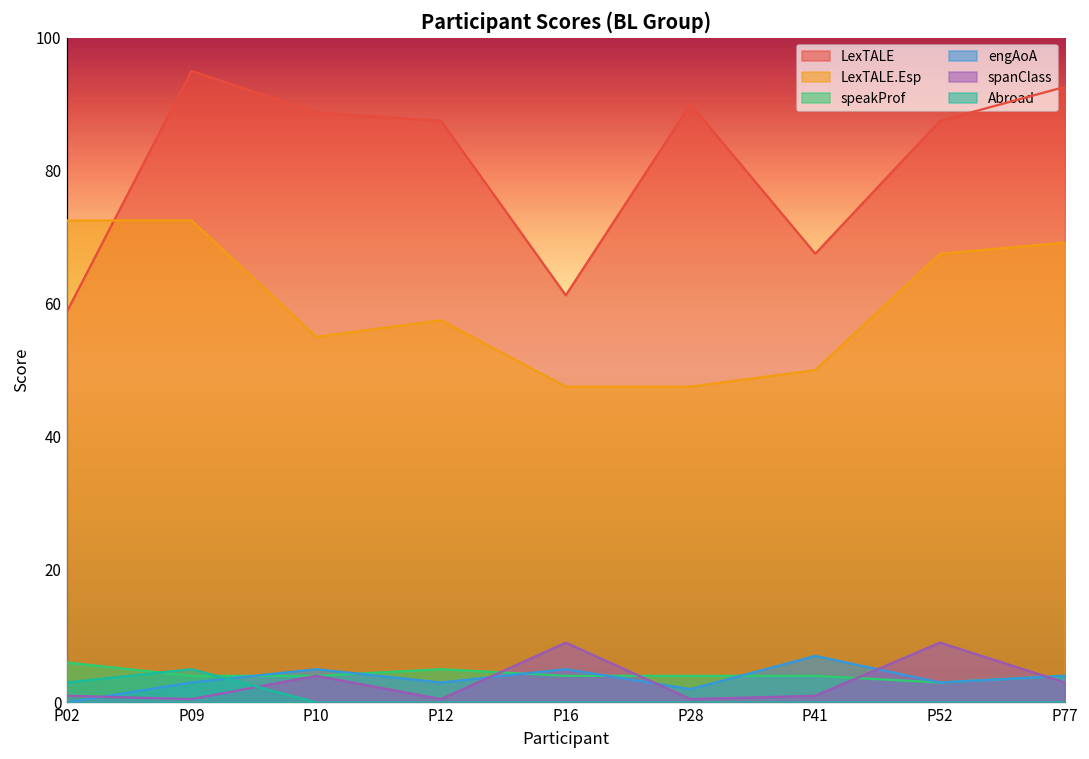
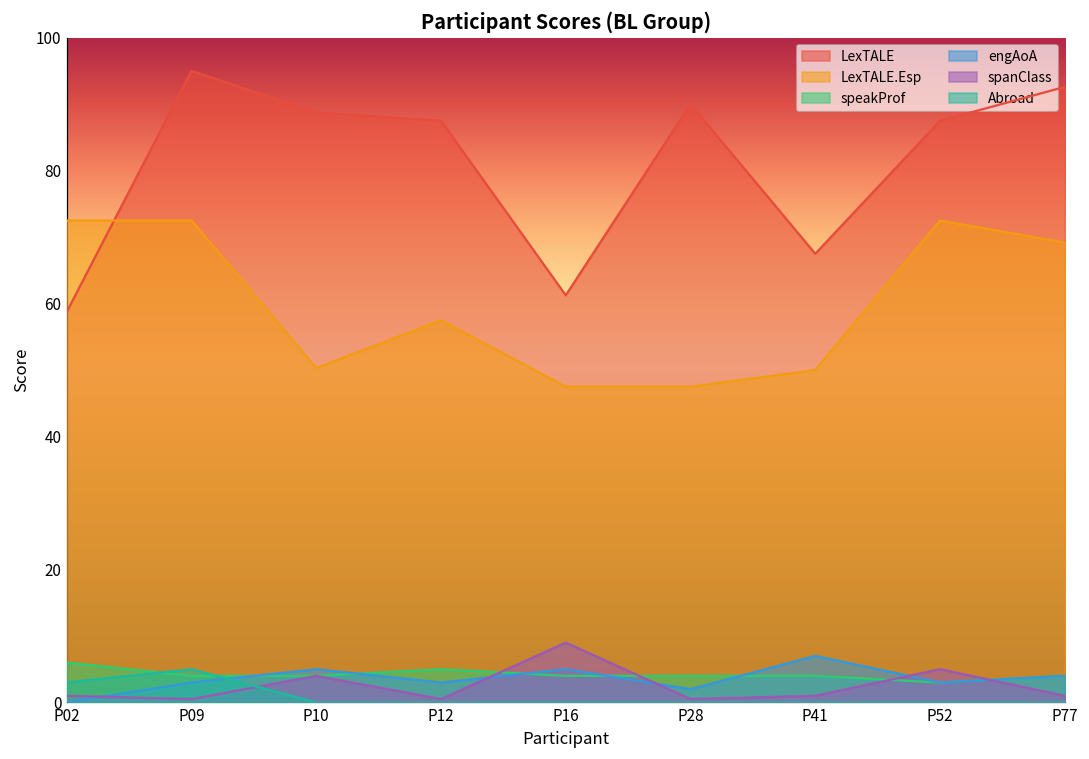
  {
    "LexTALE": {
      "P02": 59,
      "P09": 95,
      "P10": 89,
      "P12": 88,
      "P16": 61,
      "P28": 90,
      "P41": 68,
      "P52": 88,
      "P77": 93
    },
    "LexTALE.Esp": {
      "P02": 73,
      "P09": 73,
-     "P10": 55,
+     "P10": 50,
      "P12": 58,
      "P16": 48,
      "P28": 48,
      "P41": 50,
-     "P52": 68,
+     "P52": 73,
      "P77": 69
    },
    "engAoA": {
      "P02": 0,
      "P09": 3,
      "P10": 5,
      "P12": 3,
      "P16": 5,
      "P28": 2,
      "P41": 7
    },
    "spanClass": {
      "P02": 1,
      "P09": 1,
      "P12": 1,
      "P16": 9,
      "P28": 1,
      "P41": 1,
-     "P52": 9,
-     "P77": 3
+     "P52": 5,
+     "P77": 1
    }
  }
